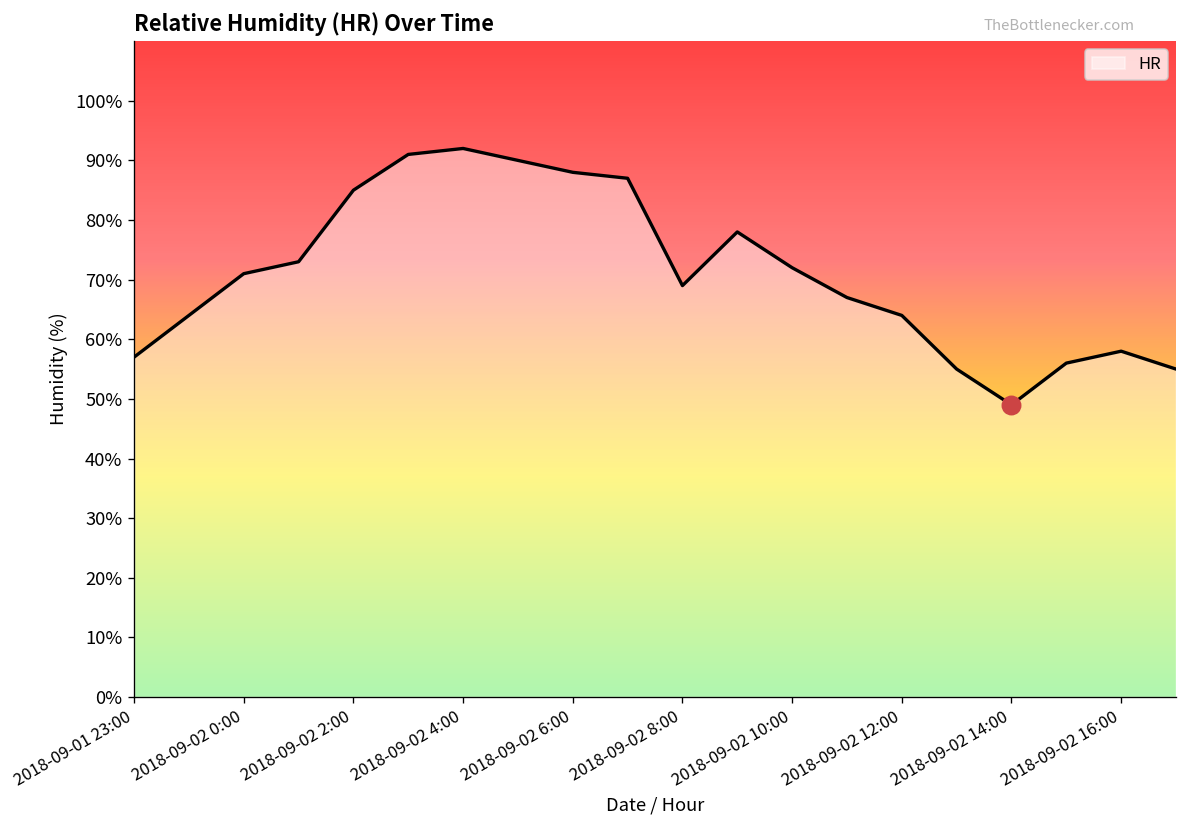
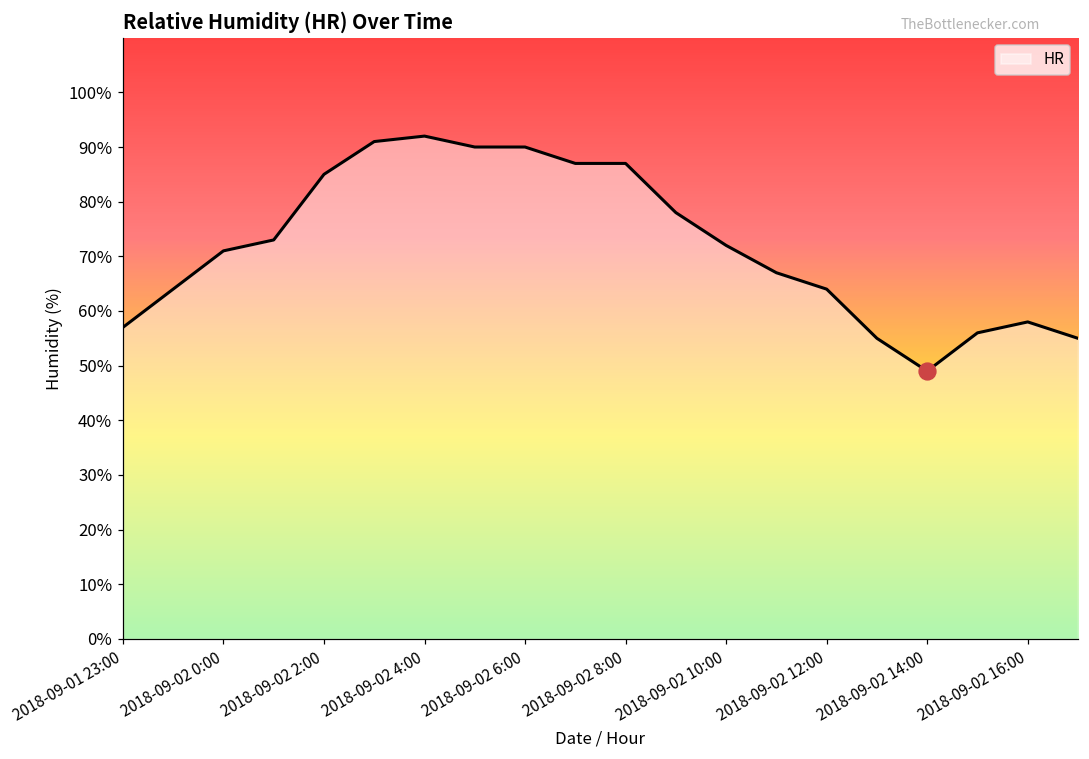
  {
    "HR": {
      "2018-09-01 23:00": "57%",
      "2018-09-02 0:00": "71%",
      "2018-09-02 2:00": "85%",
      "2018-09-02 4:00": "92%",
-     "2018-09-02 6:00": "88%",
-     "2018-09-02 8:00": "69%",
+     "2018-09-02 6:00": "90%",
+     "2018-09-02 8:00": "87%",
      "2018-09-02 10:00": "72%",
      "2018-09-02 12:00": "64%",
      "2018-09-02 16:00": "58%"
    }
  }
